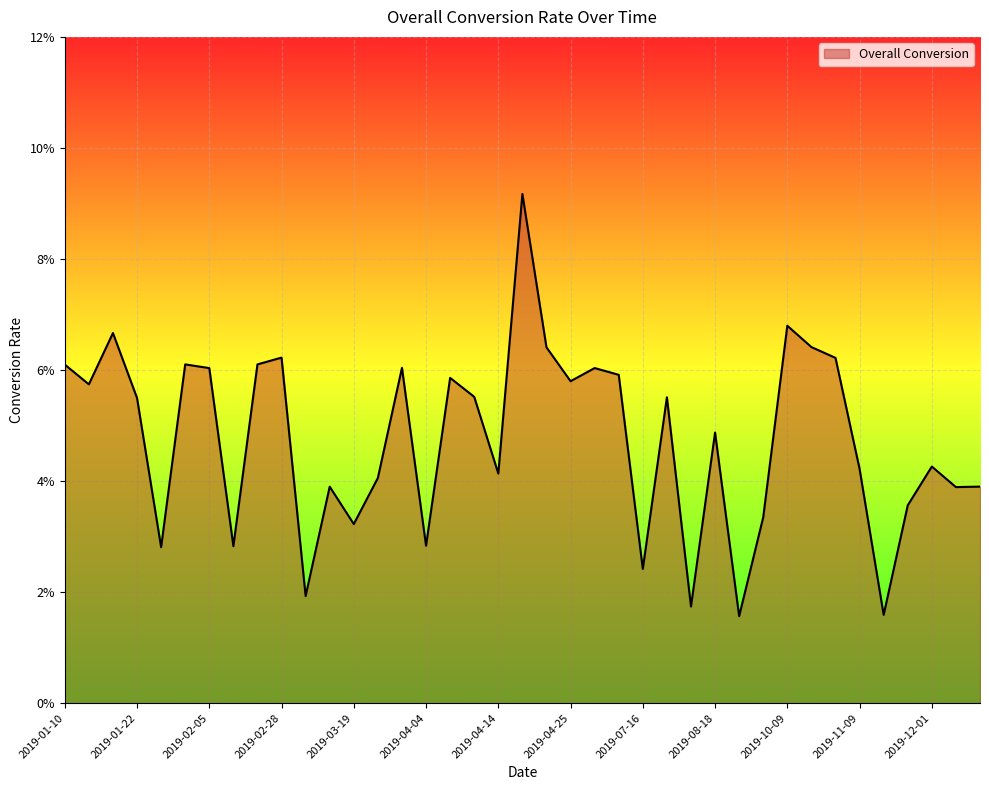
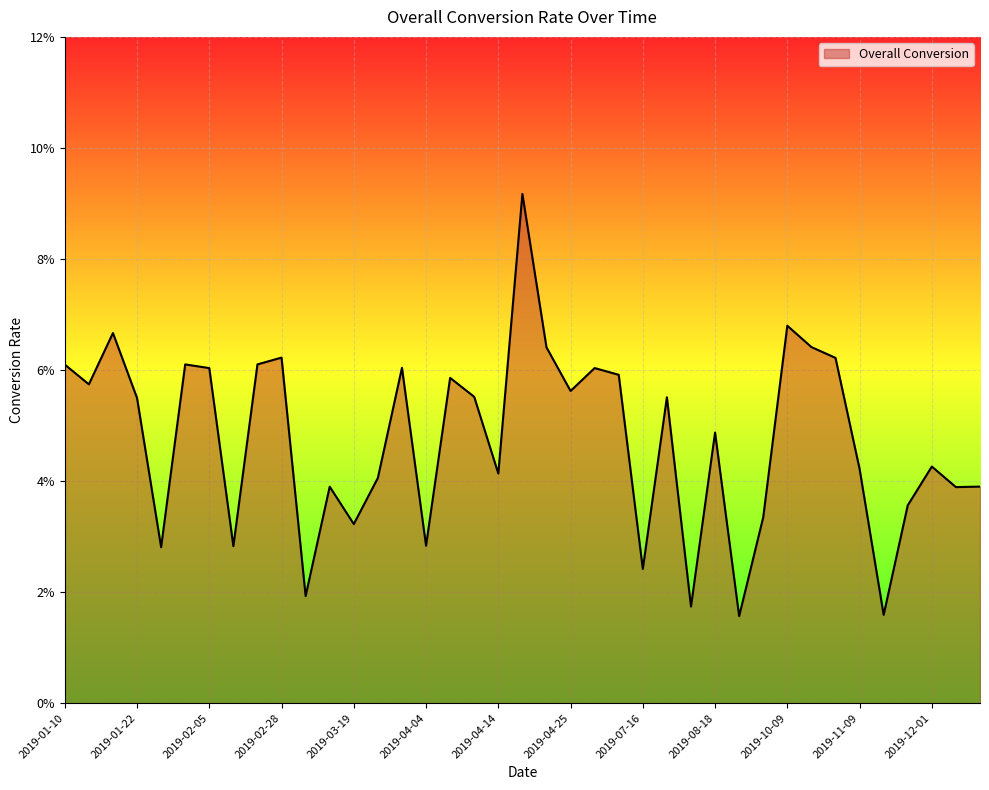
  {
    "2019-01-10": "6.1%",
    "2019-01-22": "5.5%",
    "2019-02-05": "6.0%",
    "2019-02-28": "6.2%",
    "2019-03-19": "3.2%",
    "2019-04-04": "2.8%",
    "2019-04-14": "4.1%",
-   "2019-04-25": "5.8%",
+   "2019-04-25": "5.6%",
    "2019-07-16": "2.4%",
    "2019-08-18": "4.9%",
    "2019-10-09": "6.8%",
    "2019-11-09": "4.2%",
    "2019-12-01": "4.3%"
  }
